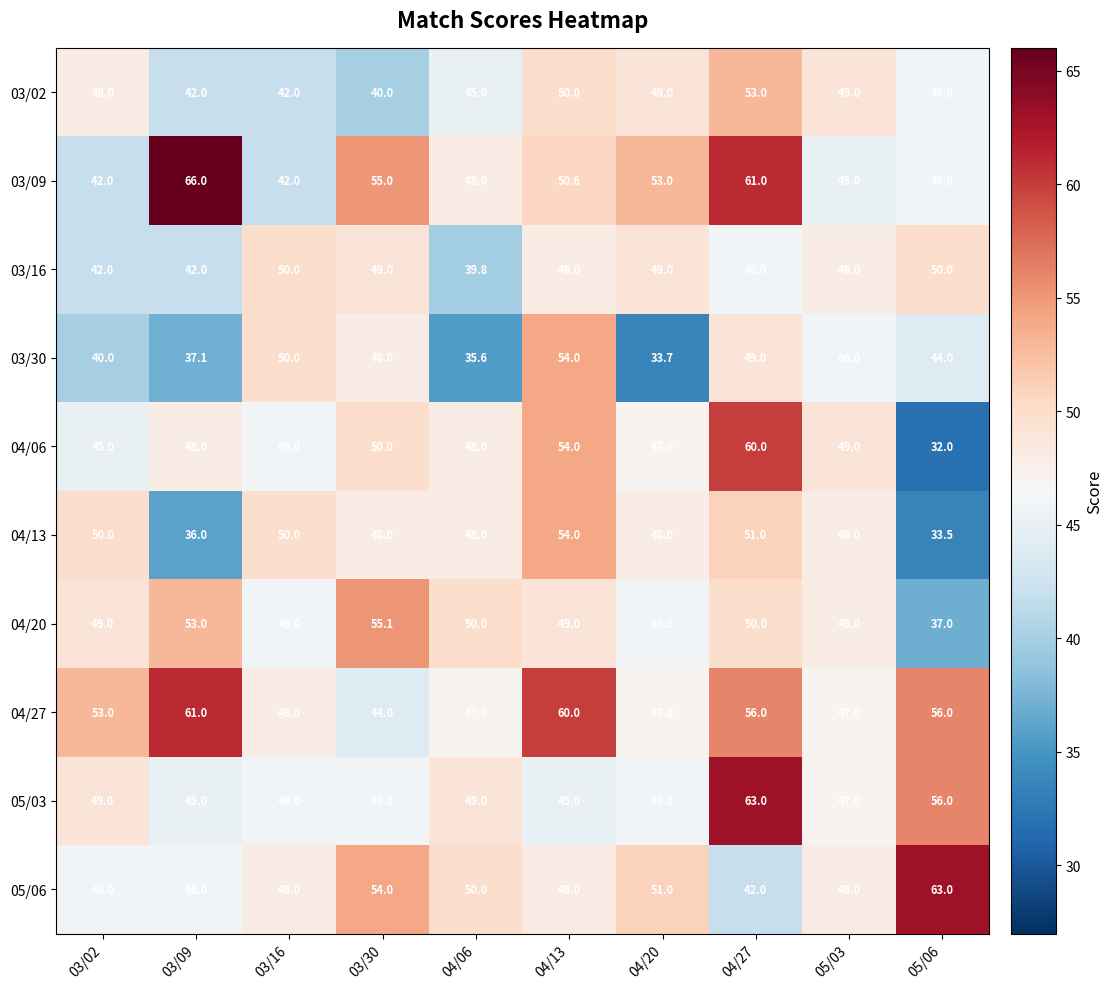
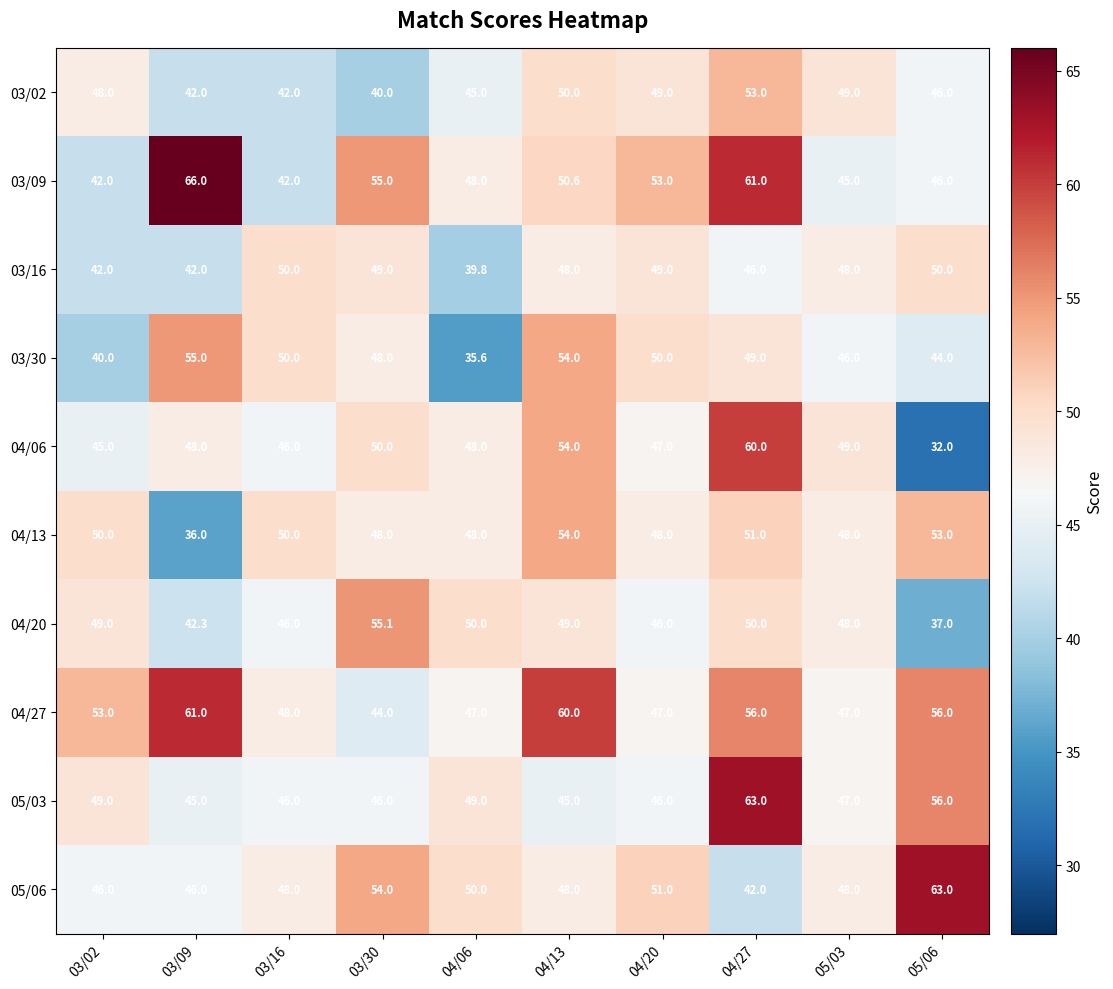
  {
    "03/02": {
      "03/09": 42.0,
      "03/16": 42.0,
      "03/30": 40.0,
      "04/13": 50.0,
      "04/27": 53.0
    },
    "03/09": {
      "03/02": 42.0,
      "03/09": 66.0,
      "03/16": 42.0,
      "03/30": 55.0,
      "04/13": 50.6,
      "04/20": 53.0,
      "04/27": 61.0
    },
    "03/16": {
      "03/02": 42.0,
      "03/09": 42.0,
      "03/16": 50.0,
      "04/06": 39.8,
      "05/06": 50.0
    },
    "03/30": {
      "03/02": 40.0,
-     "03/09": 37.1,
+     "03/09": 55.0,
      "03/16": 50.0,
      "04/06": 35.6,
      "04/13": 54.0,
-     "04/20": 33.7
+     "04/20": 50.0
    },
    "04/06": {
      "03/30": 50.0,
      "04/13": 54.0,
      "04/27": 60.0,
      "05/06": 32.0
    },
    "04/13": {
      "03/02": 50.0,
      "03/09": 36.0,
      "03/16": 50.0,
      "04/13": 54.0,
      "04/27": 51.0,
-     "05/06": 33.5
+     "05/06": 53.0
    },
    "04/20": {
-     "03/09": 53.0,
+     "03/09": 42.3,
      "03/30": 55.1,
      "04/06": 50.0,
      "04/27": 50.0,
      "05/06": 37.0
    },
    "04/27": {
      "03/02": 53.0,
      "03/09": 61.0,
      "04/13": 60.0,
      "04/27": 56.0,
      "05/06": 56.0
    },
    "05/03": {
      "04/27": 63.0,
      "05/06": 56.0
    },
    "05/06": {
      "03/30": 54.0,
      "04/06": 50.0,
      "04/20": 51.0,
      "04/27": 42.0,
      "05/06": 63.0
    }
  }
